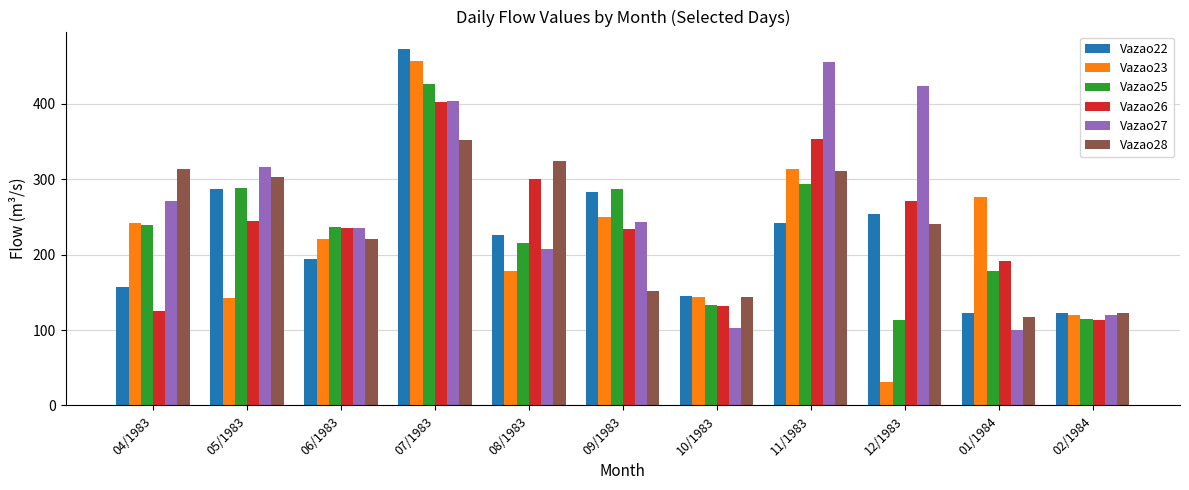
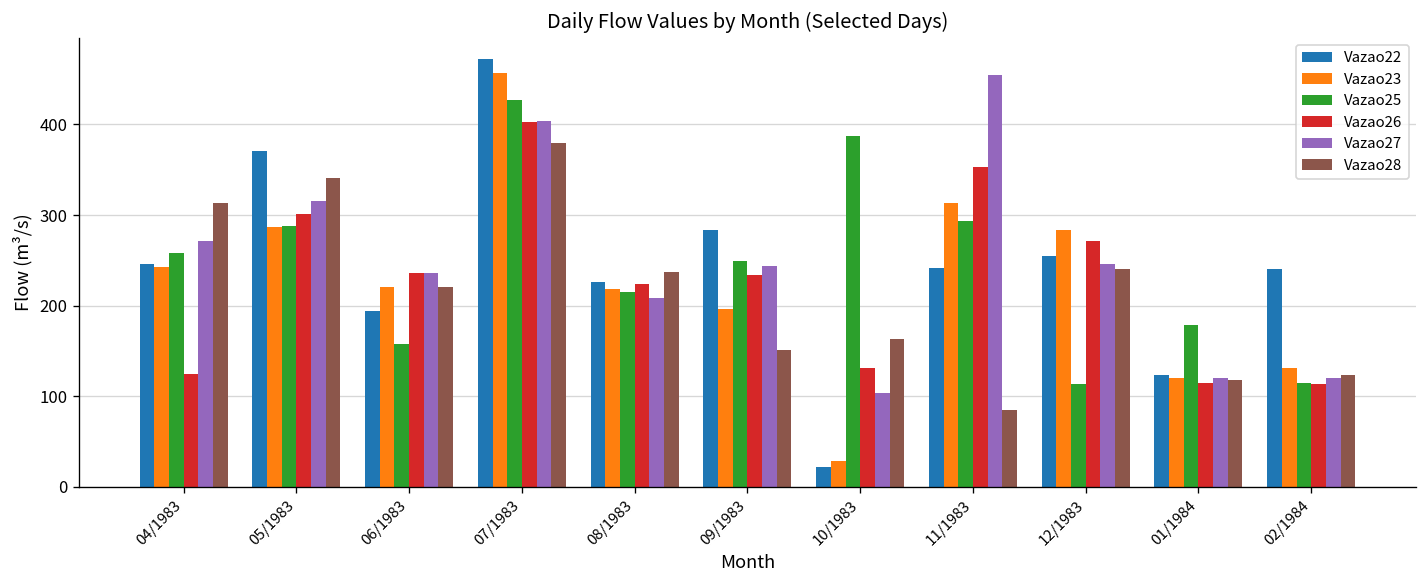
  {
    "Vazao22": {
-     "04/1983": 160,
-     "05/1983": 290,
+     "04/1983": 250,
+     "05/1983": 370,
      "06/1983": 190,
      "07/1983": 470,
      "08/1983": 230,
      "09/1983": 280,
-     "10/1983": 150,
+     "10/1983": 20,
      "11/1983": 240,
      "12/1983": 250,
      "01/1984": 120,
-     "02/1984": 120
+     "02/1984": 240
    },
    "Vazao23": {
      "04/1983": 240,
-     "05/1983": 140,
+     "05/1983": 290,
      "06/1983": 220,
      "07/1983": 460,
-     "08/1983": 180,
-     "09/1983": 250,
-     "10/1983": 140,
+     "08/1983": 220,
+     "09/1983": 200,
+     "10/1983": 30,
      "11/1983": 310,
-     "12/1983": 30,
-     "01/1984": 280,
-     "02/1984": 120
+     "12/1983": 280,
+     "01/1984": 120,
+     "02/1984": 130
    },
    "Vazao25": {
-     "04/1983": 240,
+     "04/1983": 260,
      "05/1983": 290,
-     "06/1983": 240,
+     "06/1983": 160,
      "07/1983": 430,
      "08/1983": 210,
-     "09/1983": 290,
-     "10/1983": 130,
+     "09/1983": 250,
+     "10/1983": 390,
      "11/1983": 290,
      "12/1983": 110,
      "01/1984": 180,
      "02/1984": 110
    },
    "Vazao26": {
      "04/1983": 120,
-     "05/1983": 240,
+     "05/1983": 300,
      "06/1983": 240,
      "07/1983": 400,
-     "08/1983": 300,
+     "08/1983": 220,
      "09/1983": 230,
      "10/1983": 130,
      "11/1983": 350,
      "12/1983": 270,
-     "01/1984": 190,
+     "01/1984": 110,
      "02/1984": 110
    },
    "Vazao27": {
      "04/1983": 270,
      "05/1983": 320,
      "06/1983": 240,
      "07/1983": 400,
      "08/1983": 210,
      "09/1983": 240,
      "10/1983": 100,
      "11/1983": 460,
-     "12/1983": 420,
-     "01/1984": 100,
+     "12/1983": 250,
+     "01/1984": 120,
      "02/1984": 120
    },
    "Vazao28": {
      "04/1983": 310,
-     "05/1983": 300,
+     "05/1983": 340,
      "06/1983": 220,
-     "07/1983": 350,
-     "08/1983": 320,
+     "07/1983": 380,
+     "08/1983": 240,
      "09/1983": 150,
-     "10/1983": 140,
-     "11/1983": 310,
+     "10/1983": 160,
+     "11/1983": 80,
      "12/1983": 240,
      "01/1984": 120,
      "02/1984": 120
    }
  }
